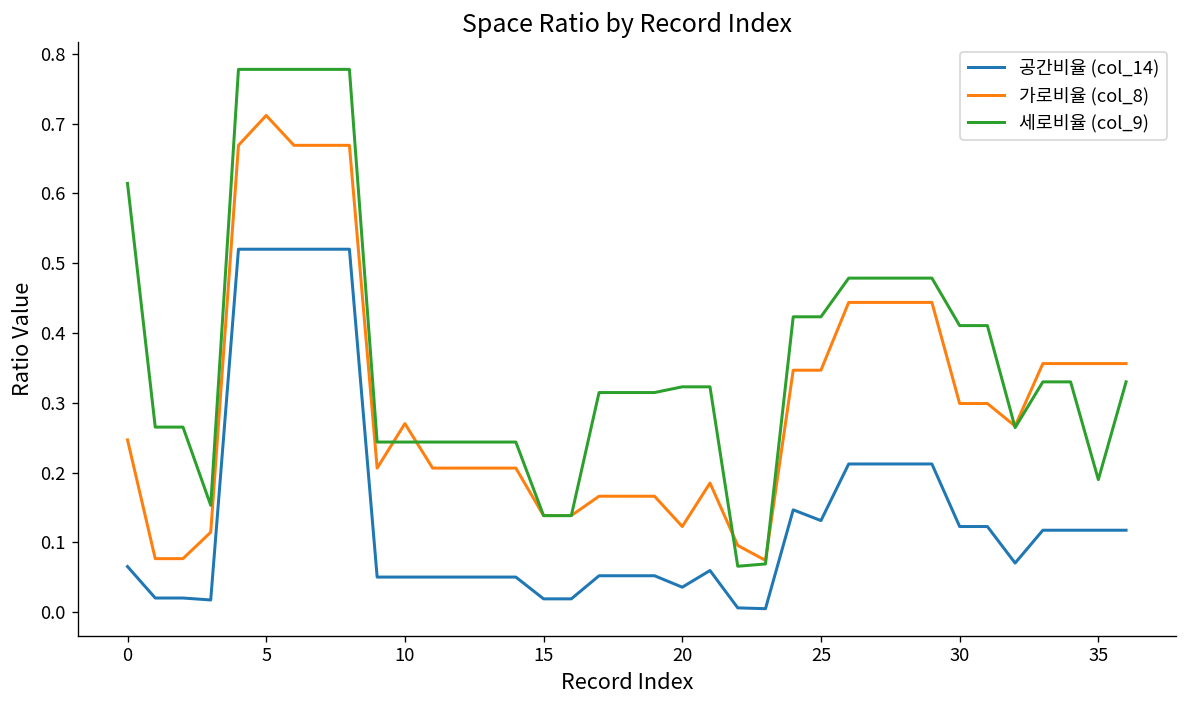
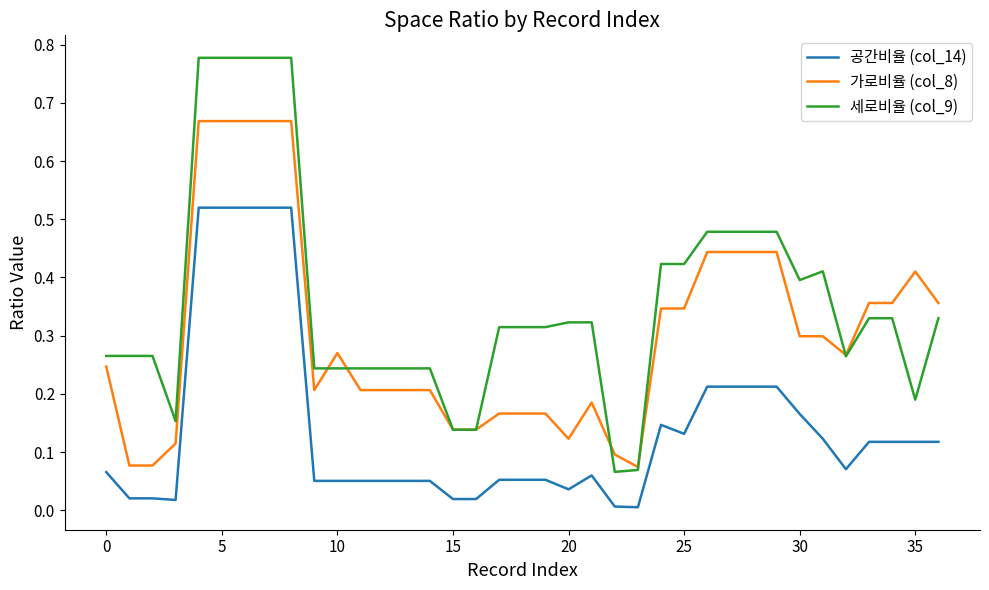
  {
    "공간비율 (col_14)": {
      "0": 0.07,
      "5": 0.52,
      "10": 0.05,
      "15": 0.02,
      "20": 0.04,
      "25": 0.13,
-     "30": 0.12,
+     "30": 0.17,
      "35": 0.12
    },
    "가로비율 (col_8)": {
      "0": 0.25,
-     "5": 0.71,
+     "5": 0.67,
      "10": 0.27,
      "20": 0.12,
      "25": 0.35,
      "30": 0.30,
-     "35": 0.36
+     "35": 0.41
    },
    "세로비율 (col_9)": {
-     "0": 0.61,
+     "0": 0.27,
      "5": 0.78,
      "10": 0.24,
      "20": 0.32,
      "25": 0.42,
-     "30": 0.41,
+     "30": 0.40,
      "35": 0.19
    }
  }
